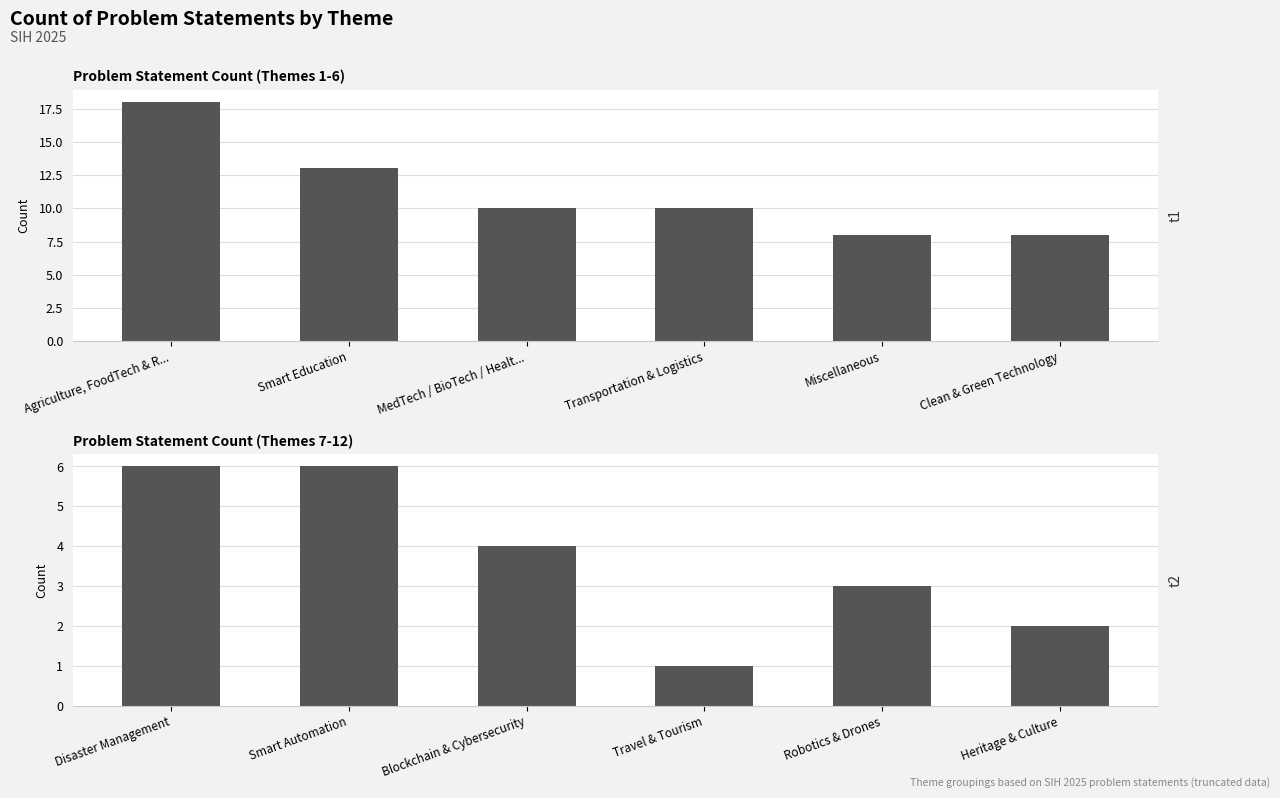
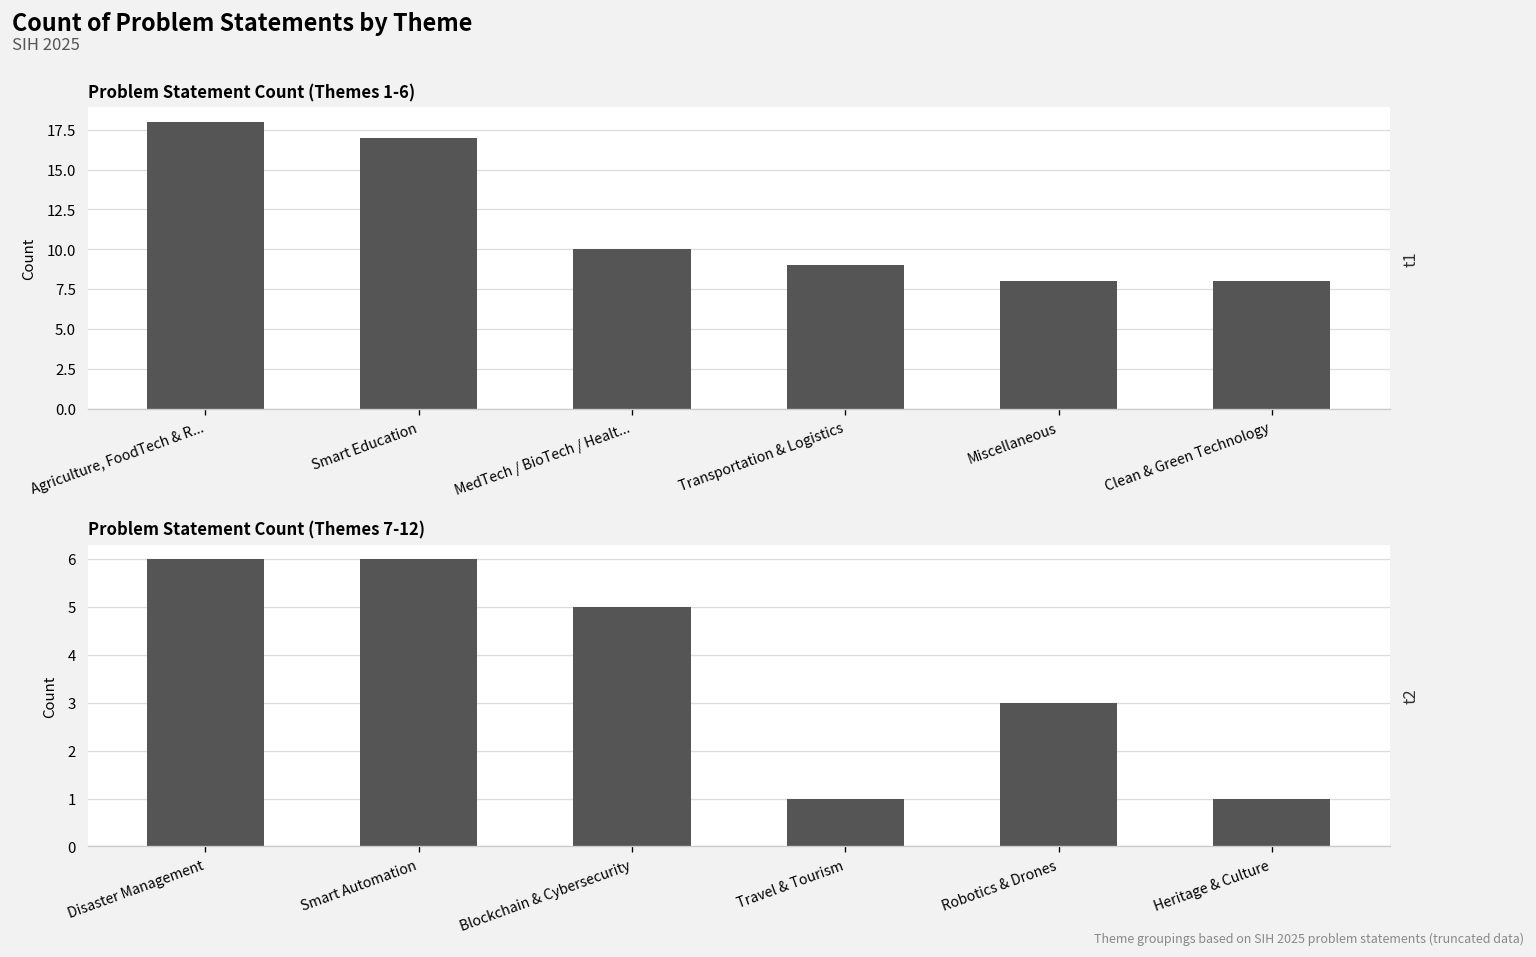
  {
    "Problem Statement Count (Themes 1-6)": {
      "Agriculture, FoodTech & R...": 18,
-     "Smart Education": 13,
+     "Smart Education": 17,
      "MedTech / BioTech / Healt...": 10,
-     "Transportation & Logistics": 10,
+     "Transportation & Logistics": 9,
      "Miscellaneous": 8,
      "Clean & Green Technology": 8
    },
    "Problem Statement Count (Themes 7-12)": {
      "Disaster Management": 6,
      "Smart Automation": 6,
-     "Blockchain & Cybersecurity": 4,
+     "Blockchain & Cybersecurity": 5,
      "Travel & Tourism": 1,
      "Robotics & Drones": 3,
-     "Heritage & Culture": 2
+     "Heritage & Culture": 1
    }
  }
